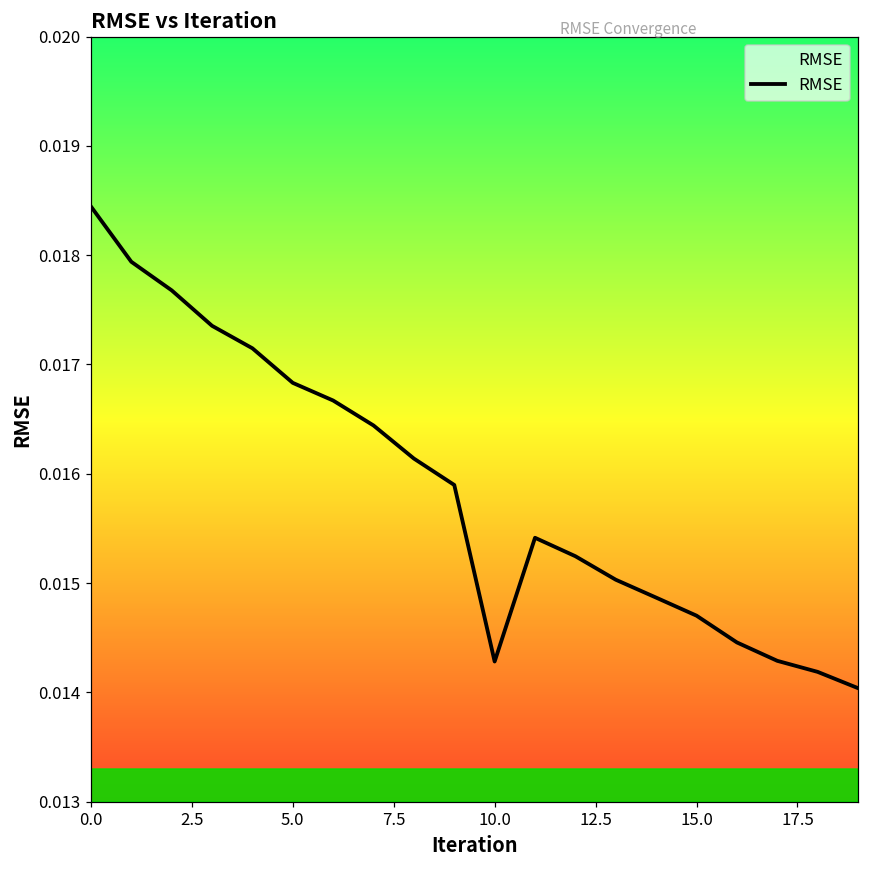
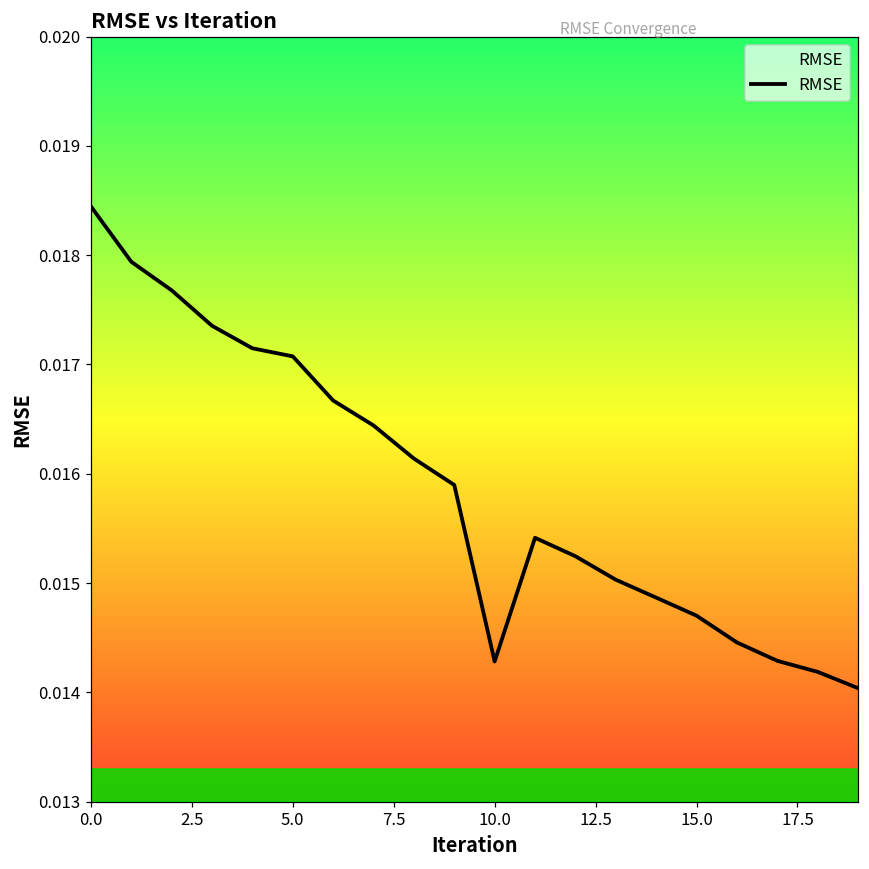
  {
    "0.0": 0.0184,
-   "5.0": 0.0168,
+   "5.0": 0.0171,
    "10.0": 0.0143,
    "15.0": 0.0147
  }
